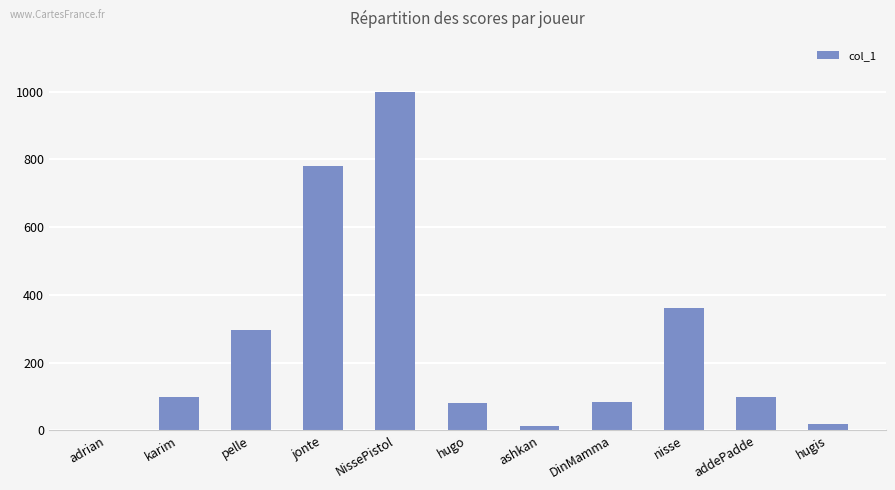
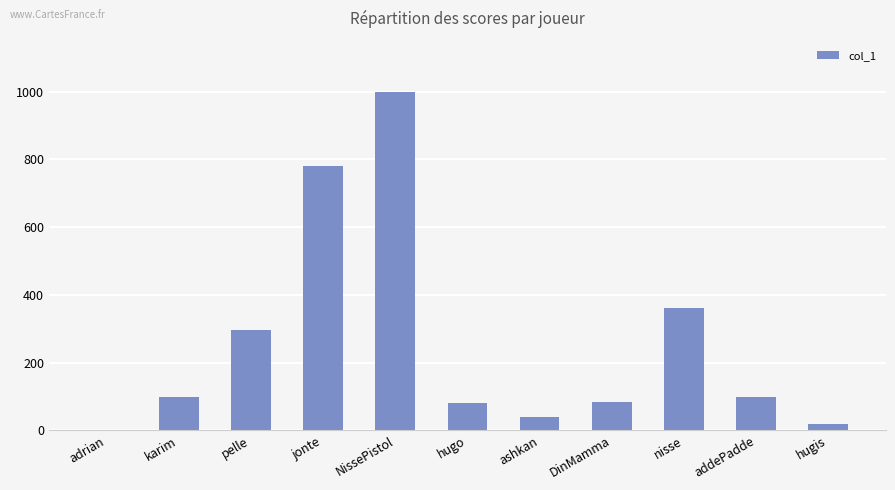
  {
    "adrian": 0,
    "karim": 100,
    "pelle": 300,
    "jonte": 780,
    "NissePistol": 1000,
    "hugo": 80,
-   "ashkan": 10,
+   "ashkan": 40,
    "DinMamma": 80,
    "nisse": 360,
    "addePadde": 100,
    "hugis": 20
  }
